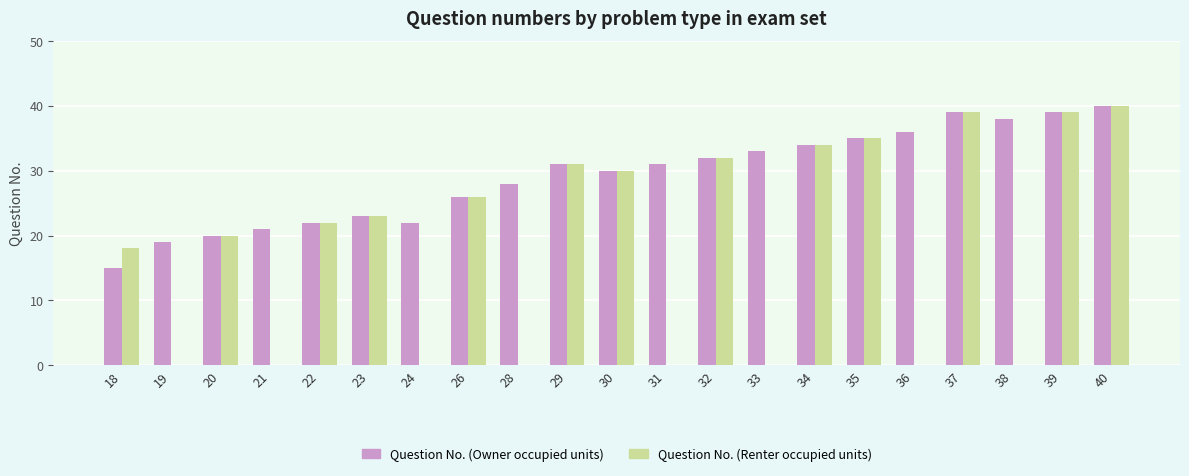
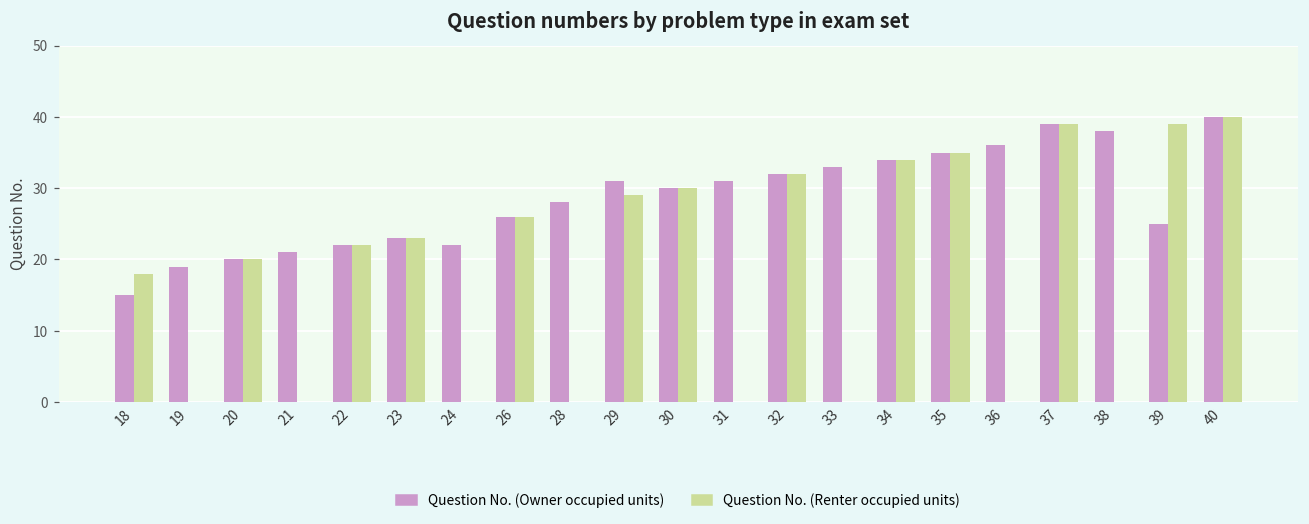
  {
    "Question No. (Owner occupied units)": {
      "18": 15,
      "19": 19,
      "20": 20,
      "21": 21,
      "22": 22,
      "23": 23,
      "24": 22,
      "26": 26,
      "28": 28,
      "29": 31,
      "30": 30,
      "31": 31,
      "32": 32,
      "33": 33,
      "34": 34,
      "35": 35,
      "36": 36,
      "37": 39,
      "38": 38,
-     "39": 39,
+     "39": 25,
      "40": 40
    },
    "Question No. (Renter occupied units)": {
      "18": 18,
      "19": 0,
      "20": 20,
      "21": 0,
      "22": 22,
      "23": 23,
      "24": 0,
      "26": 26,
      "28": 0,
-     "29": 31,
+     "29": 29,
      "30": 30,
      "31": 0,
      "32": 32,
      "33": 0,
      "34": 34,
      "35": 35,
      "36": 0,
      "37": 39,
      "38": 0,
      "39": 39,
      "40": 40
    }
  }
